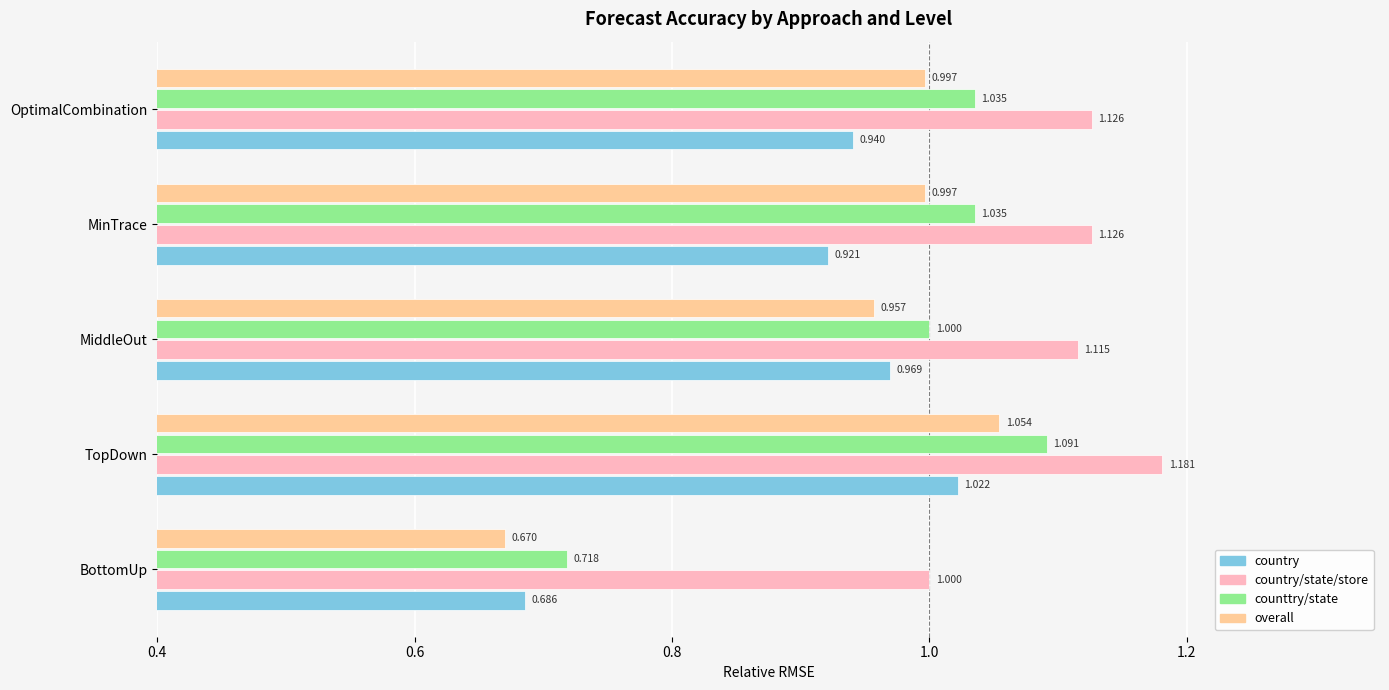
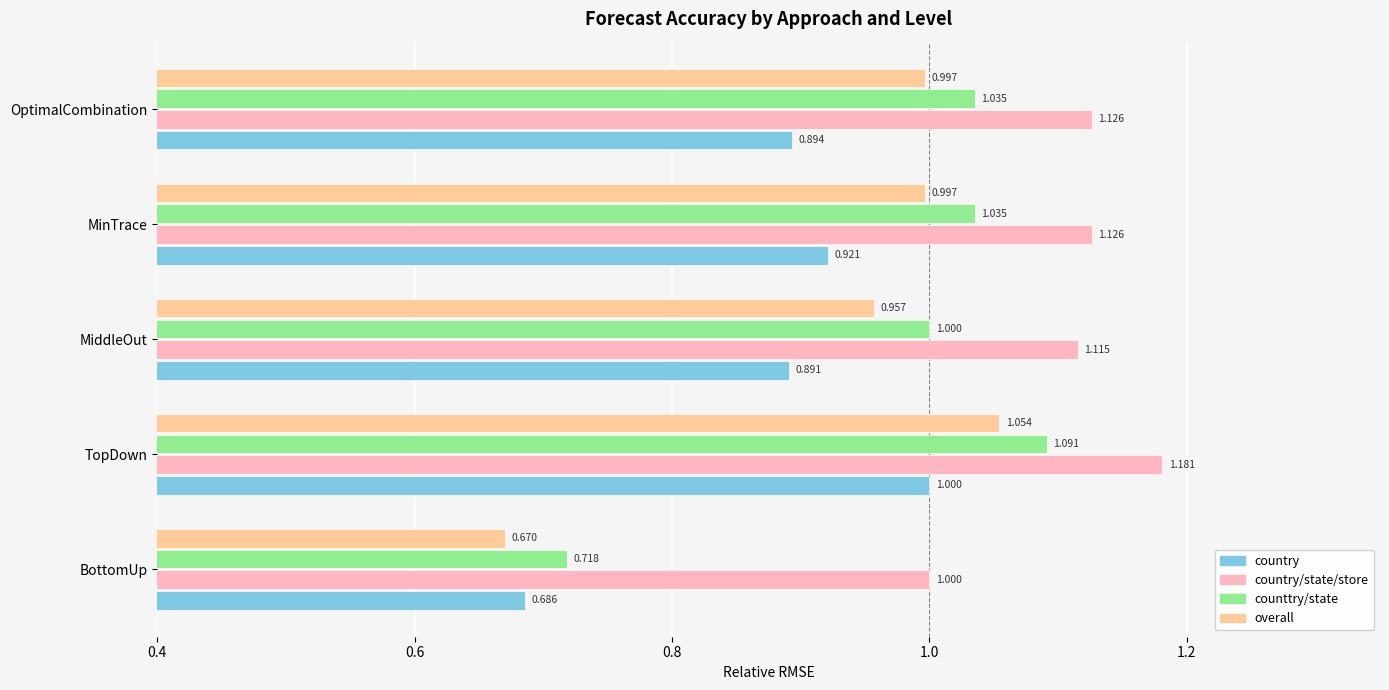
  {
    "country": {
-     "OptimalCombination": 0.940,
+     "OptimalCombination": 0.894,
      "MinTrace": 0.921,
-     "MiddleOut": 0.969,
-     "TopDown": 1.022,
+     "MiddleOut": 0.891,
+     "TopDown": 1.000,
      "BottomUp": 0.686
    },
    "counttry/state": {
      "OptimalCombination": 1.035,
      "MinTrace": 1.035,
      "MiddleOut": 1.000,
      "TopDown": 1.091,
      "BottomUp": 0.718
    }
  }
